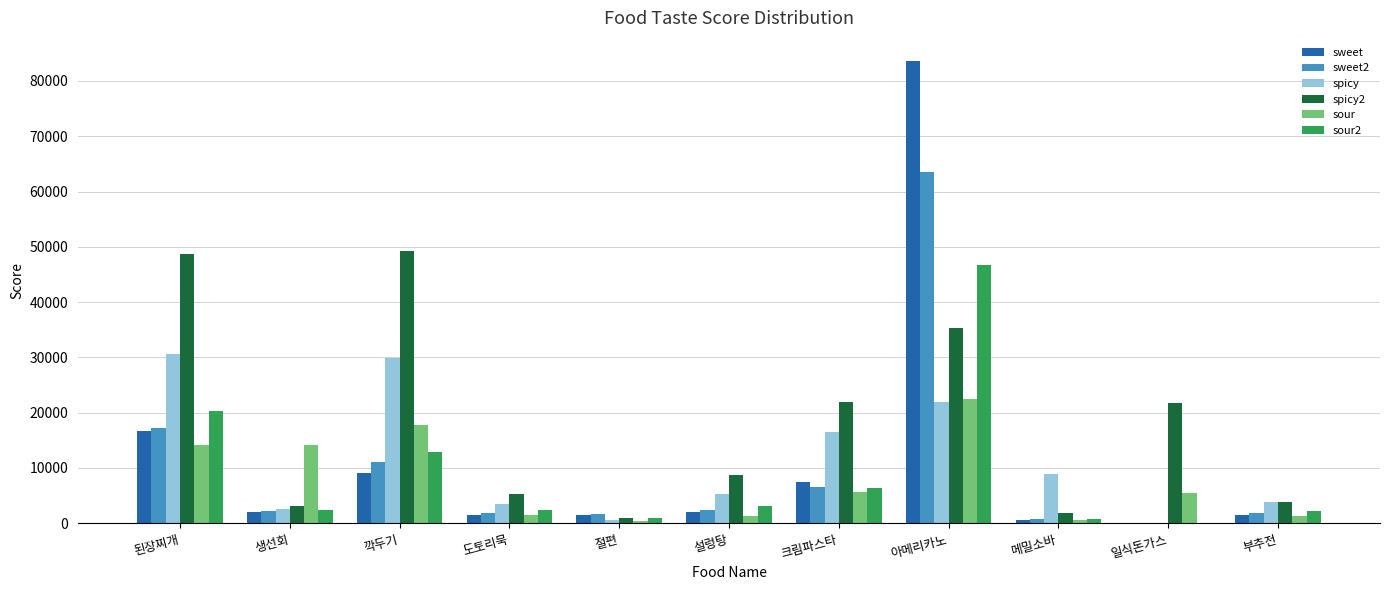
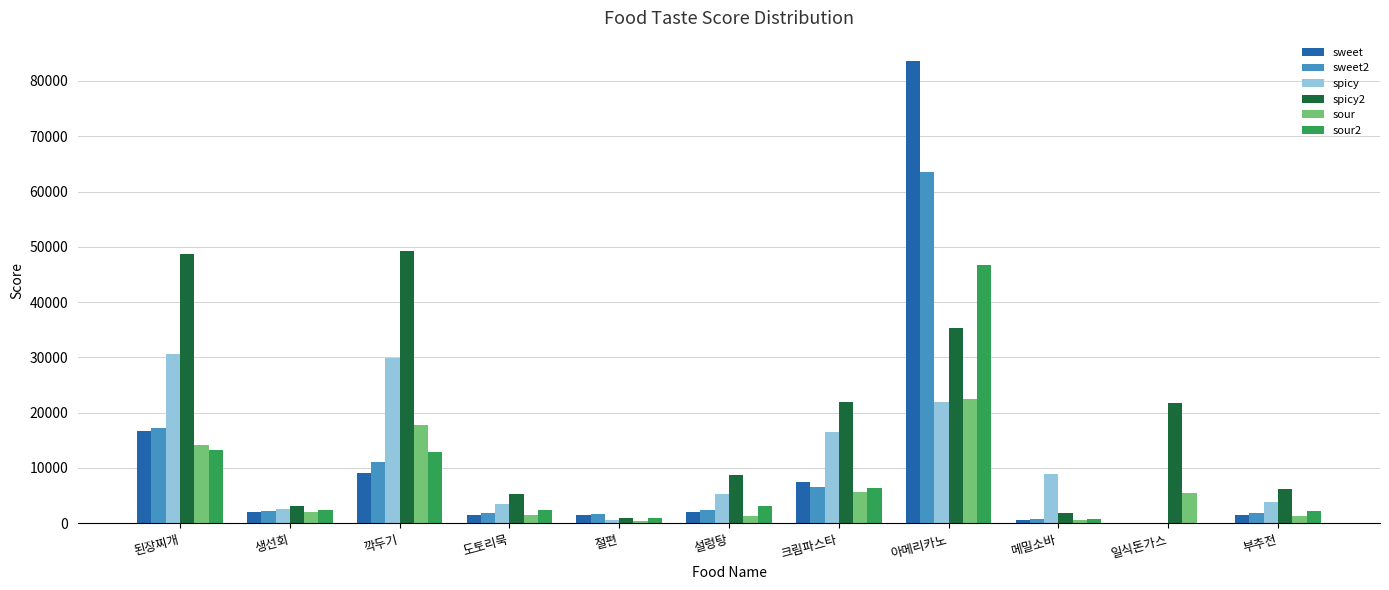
  {
    "sweet": {
      "된장찌개": 17000,
      "생선회": 2000,
      "깍두기": 9000,
      "도토리묵": 2000,
      "절편": 2000,
      "설렁탕": 2000,
      "크림파스타": 7000,
      "아메리카노": 84000,
      "메밀소바": 1000,
      "부추전": 2000
    },
    "sweet2": {
      "된장찌개": 17000,
      "생선회": 2000,
      "깍두기": 11000,
      "도토리묵": 2000,
      "절편": 2000,
      "설렁탕": 2000,
      "크림파스타": 7000,
      "아메리카노": 64000,
      "메밀소바": 1000,
      "부추전": 2000
    },
    "spicy": {
      "된장찌개": 31000,
      "생선회": 3000,
      "깍두기": 30000,
      "도토리묵": 3000,
      "절편": 1000,
      "설렁탕": 5000,
      "크림파스타": 16000,
      "아메리카노": 22000,
      "메밀소바": 9000,
      "부추전": 4000
    },
    "spicy2": {
      "된장찌개": 49000,
      "생선회": 3000,
      "깍두기": 49000,
      "도토리묵": 5000,
      "절편": 1000,
      "설렁탕": 9000,
      "크림파스타": 22000,
      "아메리카노": 35000,
      "메밀소바": 2000,
      "일식돈가스": 22000,
-     "부추전": 4000
+     "부추전": 6000
    },
    "sour": {
      "된장찌개": 14000,
-     "생선회": 14000,
+     "생선회": 2000,
      "깍두기": 18000,
      "도토리묵": 1000,
      "설렁탕": 1000,
      "크림파스타": 6000,
      "아메리카노": 22000,
      "메밀소바": 1000,
      "일식돈가스": 5000,
      "부추전": 1000
    },
    "sour2": {
-     "된장찌개": 20000,
+     "된장찌개": 13000,
      "생선회": 2000,
      "깍두기": 13000,
      "도토리묵": 2000,
      "절편": 1000,
      "설렁탕": 3000,
      "크림파스타": 6000,
      "아메리카노": 47000,
      "메밀소바": 1000,
      "부추전": 2000
    }
  }
